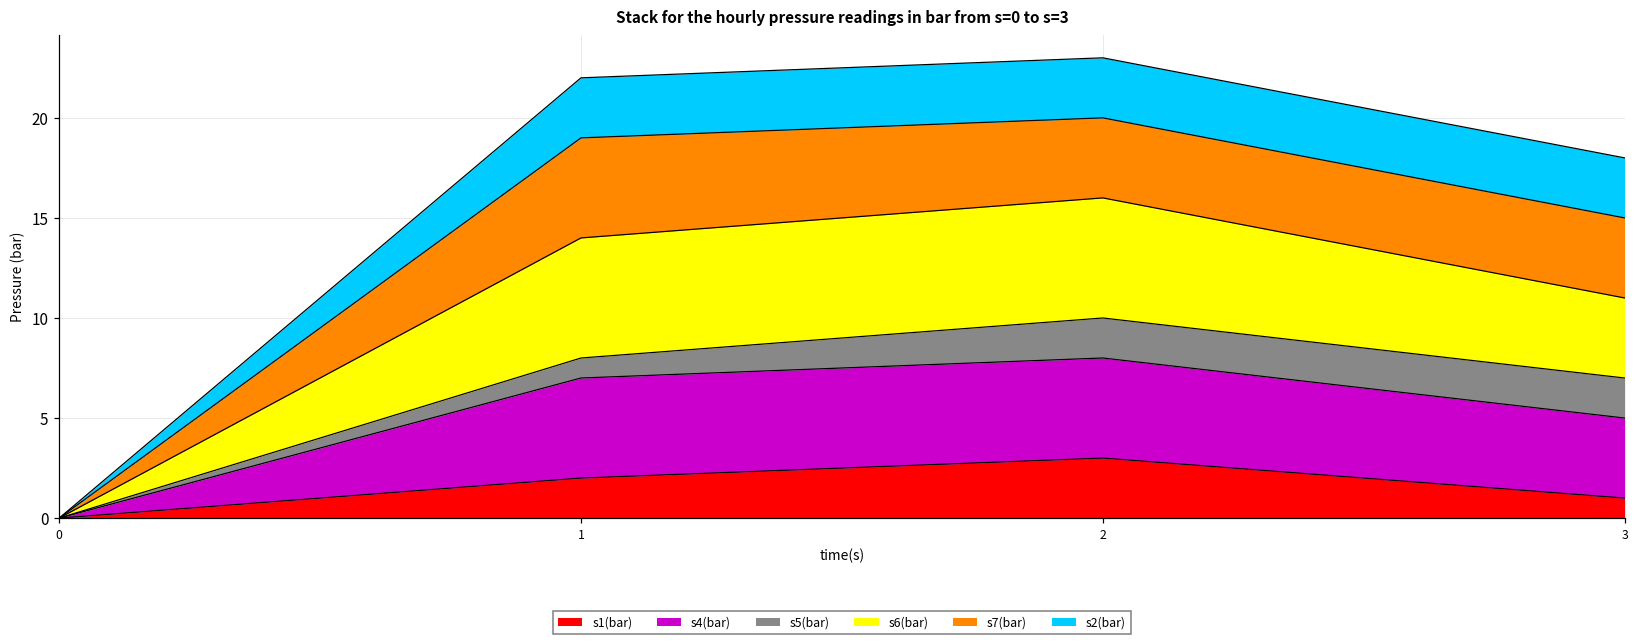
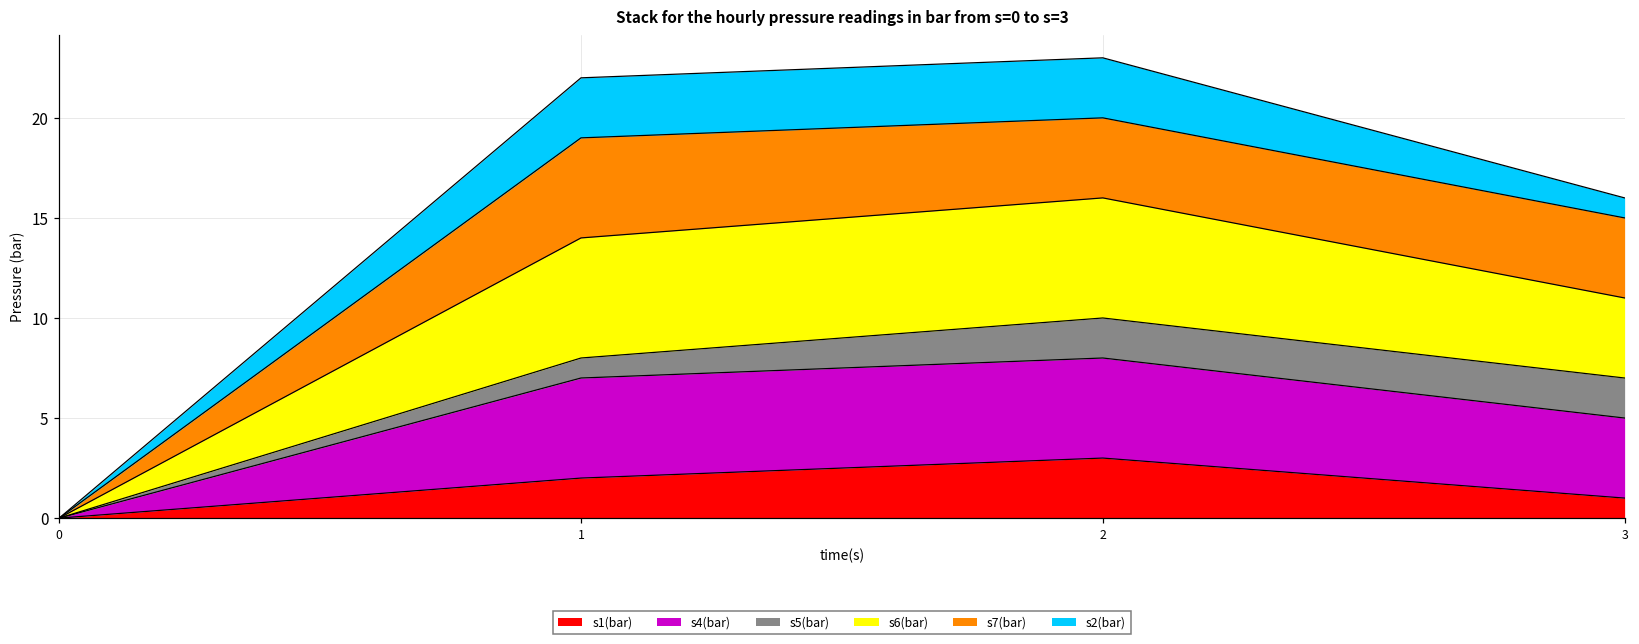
  {
    "s1(bar)": {
      "1": 2,
      "2": 3,
      "3": 1
    },
    "s4(bar)": {
      "1": 7,
      "2": 8,
      "3": 5
    },
    "s5(bar)": {
      "1": 8,
      "2": 10,
      "3": 7
    },
    "s6(bar)": {
      "1": 14,
      "2": 16,
      "3": 11
    },
    "s7(bar)": {
      "1": 19,
      "2": 20,
      "3": 15
    },
    "s2(bar)": {
      "1": 3,
      "2": 3,
-     "3": 3
+     "3": 1
    }
  }
